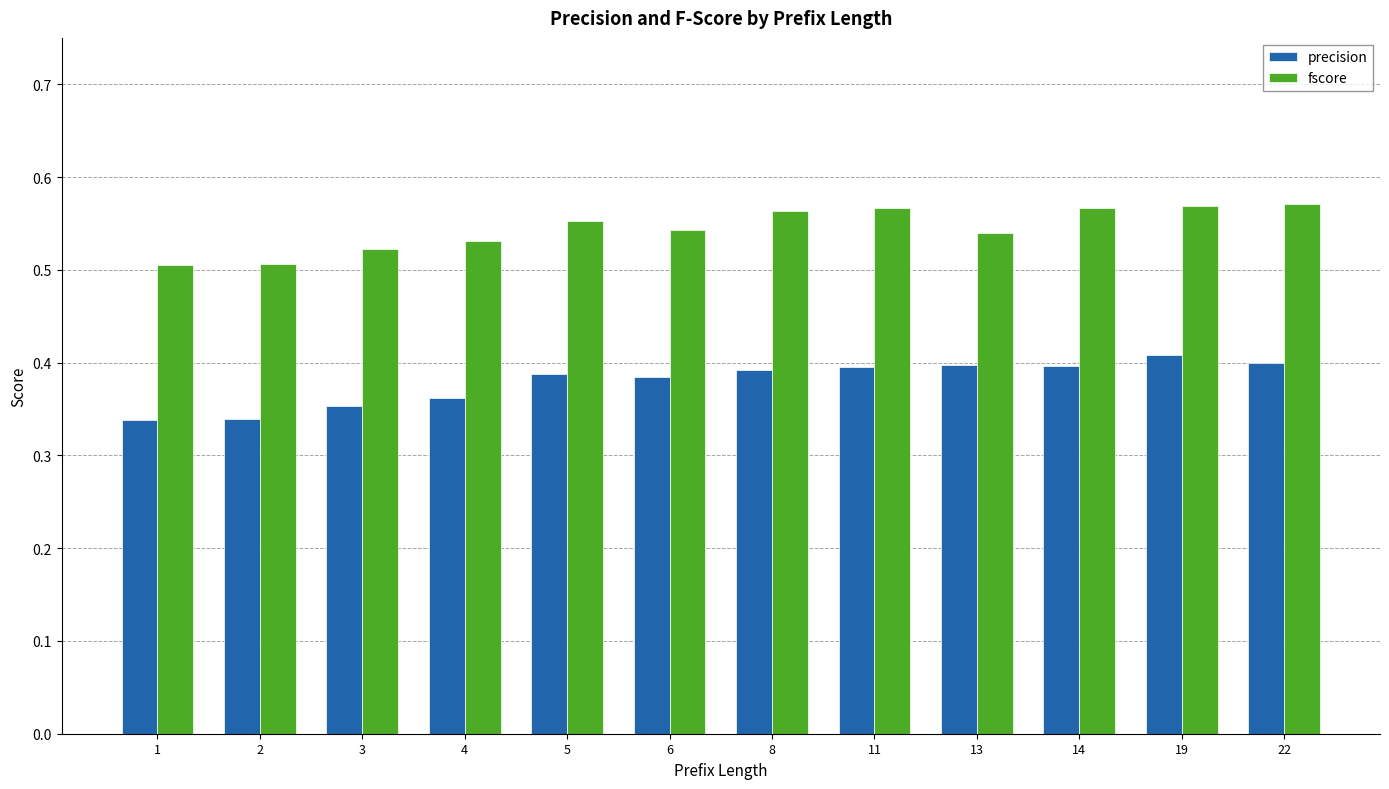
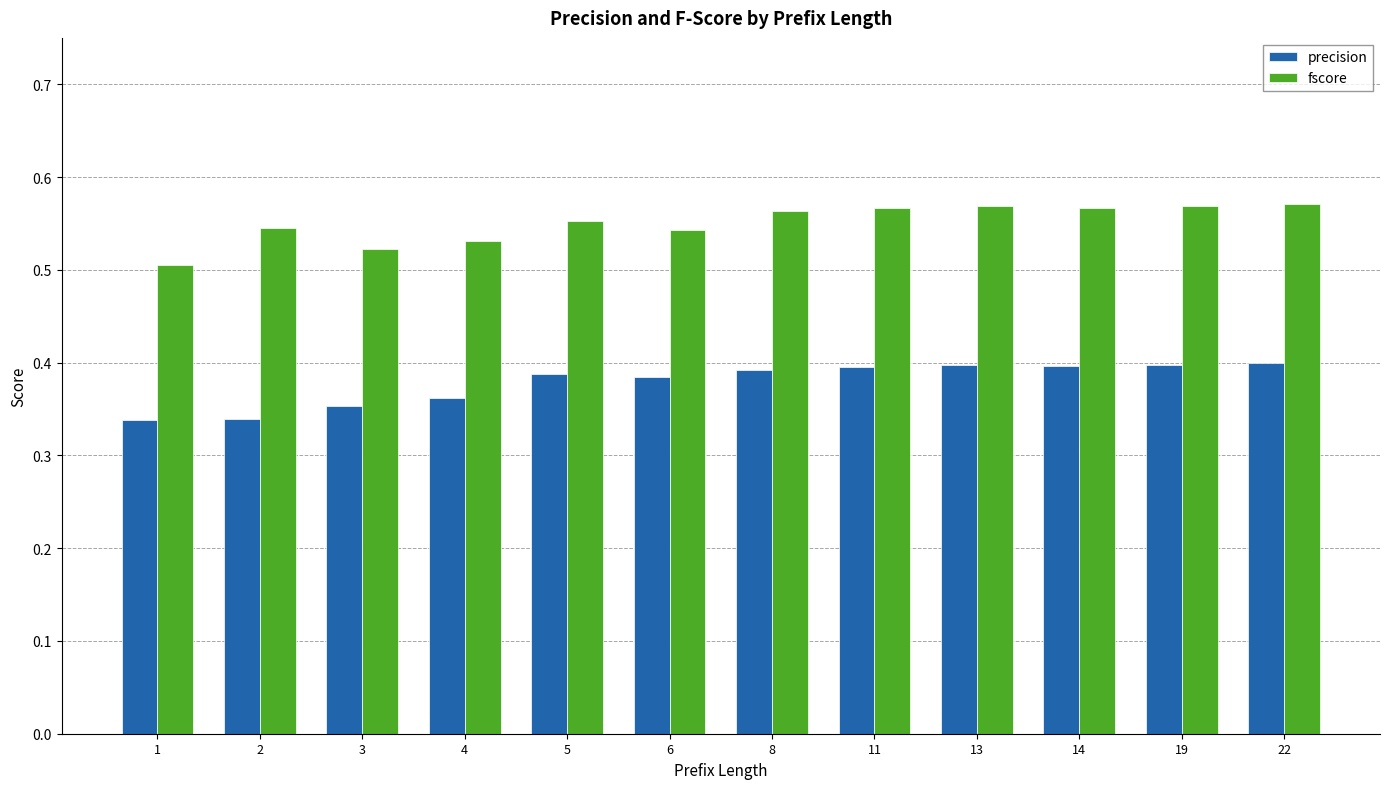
  {
    "precision": {
      "1": 0.34,
      "2": 0.34,
      "3": 0.35,
      "4": 0.36,
      "5": 0.39,
      "6": 0.39,
      "8": 0.39,
      "11": 0.39,
      "13": 0.40,
      "14": 0.40,
-     "19": 0.41,
+     "19": 0.40,
      "22": 0.40
    },
    "fscore": {
      "1": 0.50,
-     "2": 0.51,
+     "2": 0.54,
      "3": 0.52,
      "4": 0.53,
      "5": 0.55,
      "6": 0.54,
      "8": 0.56,
      "11": 0.57,
-     "13": 0.54,
+     "13": 0.57,
      "14": 0.57,
      "19": 0.57,
      "22": 0.57
    }
  }
